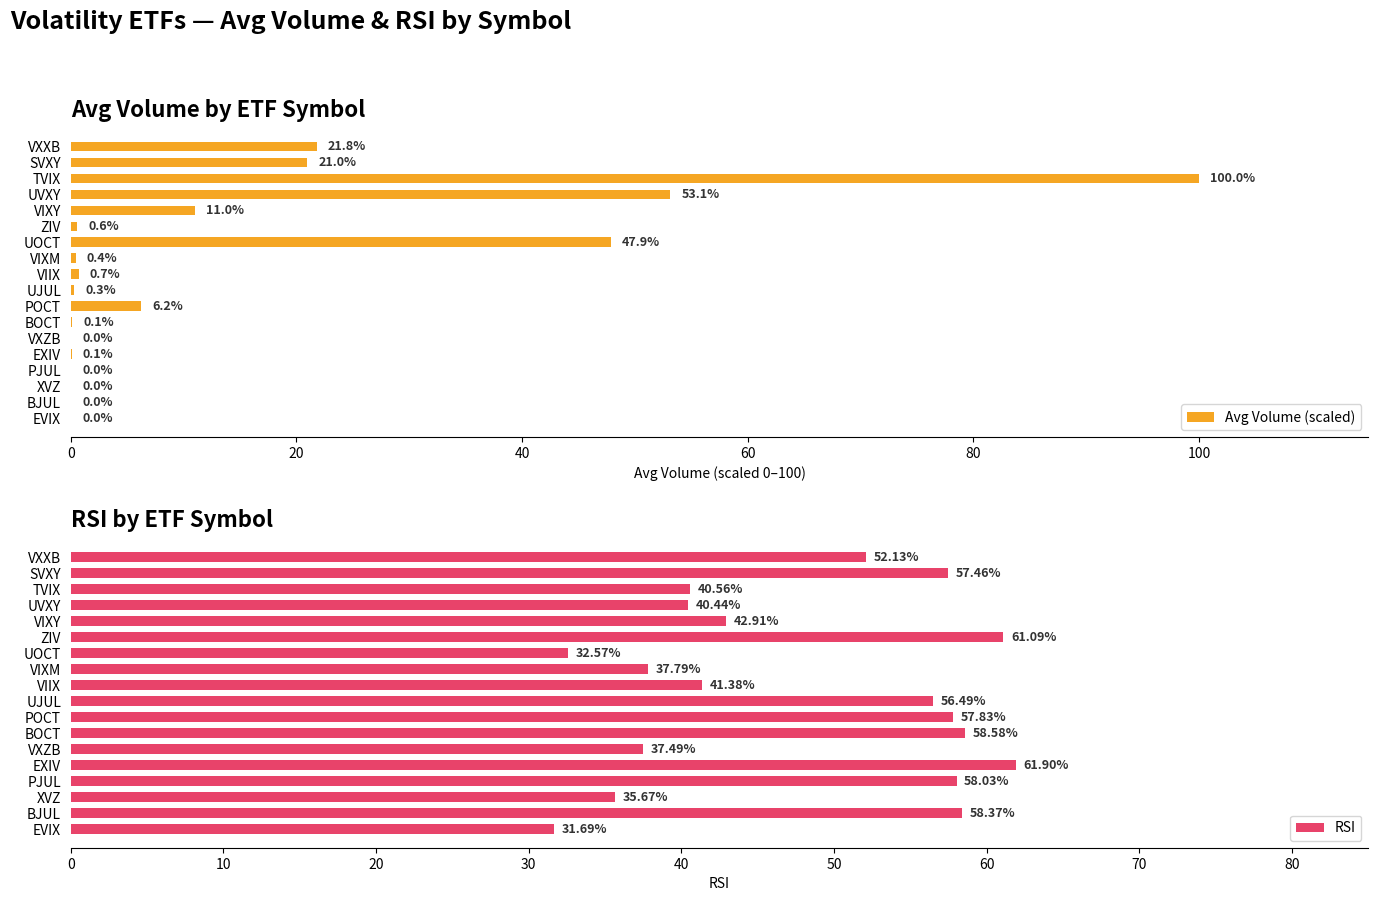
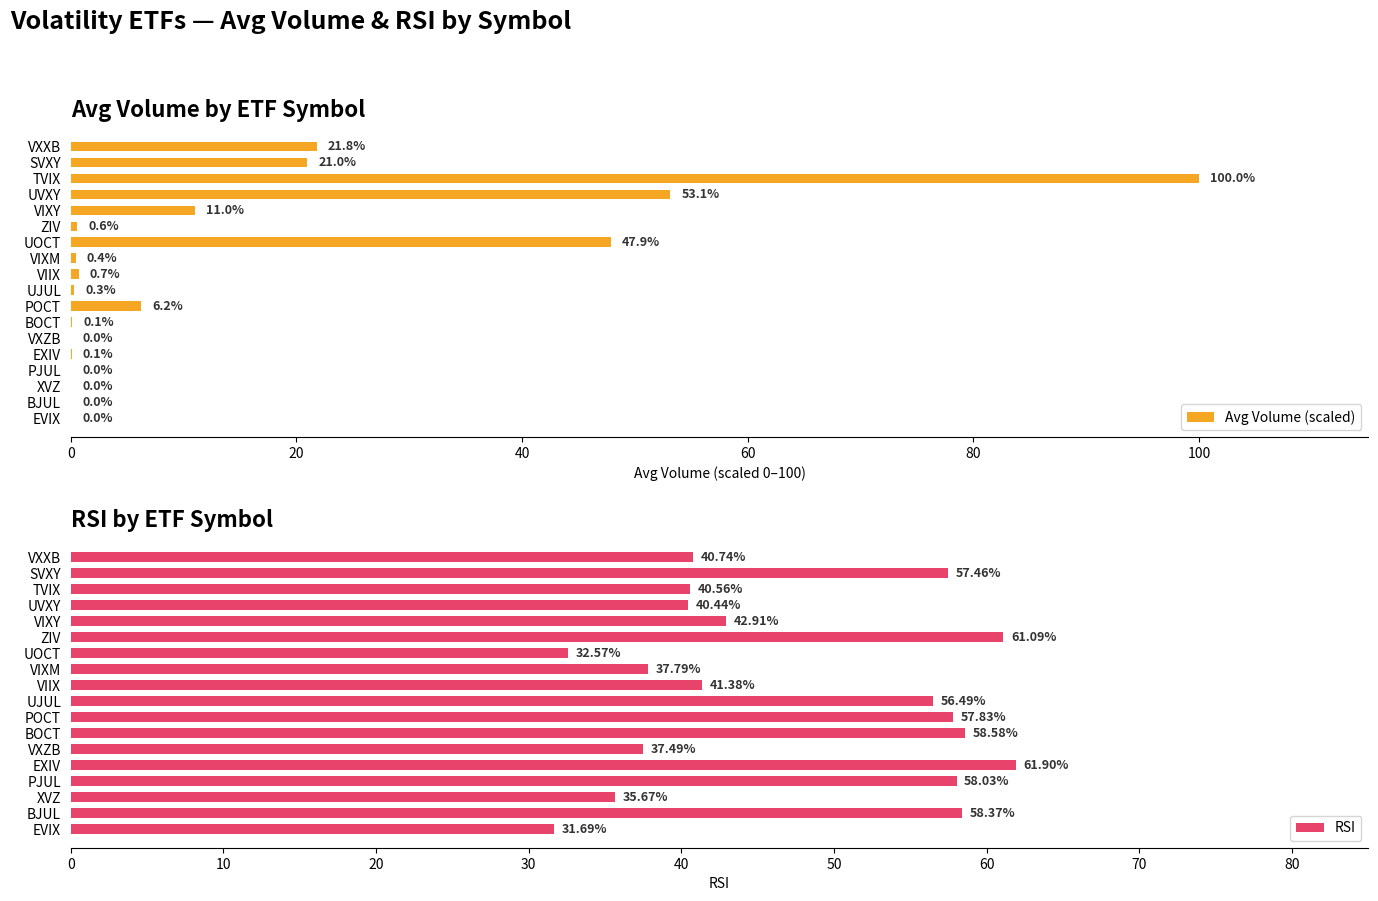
  {
    "Avg Volume by ETF Symbol": {
      "VXXB": "21.8%",
      "SVXY": "21.0%",
      "TVIX": "100.0%",
      "UVXY": "53.1%",
      "VIXY": "11.0%",
      "ZIV": "0.6%",
      "UOCT": "47.9%",
      "VIXM": "0.4%",
      "VIIX": "0.7%",
      "UJUL": "0.3%",
      "POCT": "6.2%",
      "BOCT": "0.1%",
      "VXZB": "0.0%",
      "EXIV": "0.1%",
      "PJUL": "0.0%",
      "XVZ": "0.0%",
      "BJUL": "0.0%",
      "EVIX": "0.0%"
    },
    "RSI by ETF Symbol": {
-     "VXXB": "52.13%",
+     "VXXB": "40.74%",
      "SVXY": "57.46%",
      "TVIX": "40.56%",
      "UVXY": "40.44%",
      "VIXY": "42.91%",
      "ZIV": "61.09%",
      "UOCT": "32.57%",
      "VIXM": "37.79%",
      "VIIX": "41.38%",
      "UJUL": "56.49%",
      "POCT": "57.83%",
      "BOCT": "58.58%",
      "VXZB": "37.49%",
      "EXIV": "61.90%",
      "PJUL": "58.03%",
      "XVZ": "35.67%",
      "BJUL": "58.37%",
      "EVIX": "31.69%"
    }
  }
